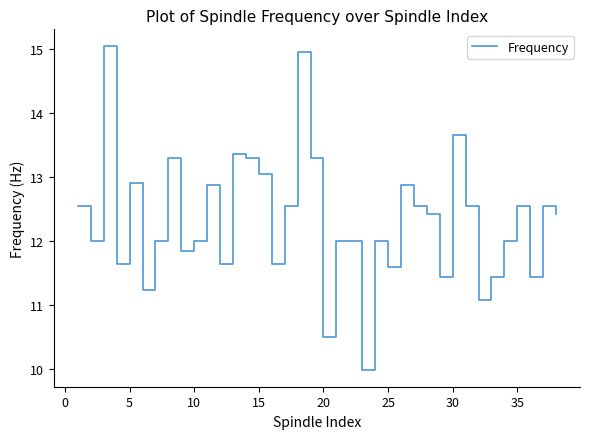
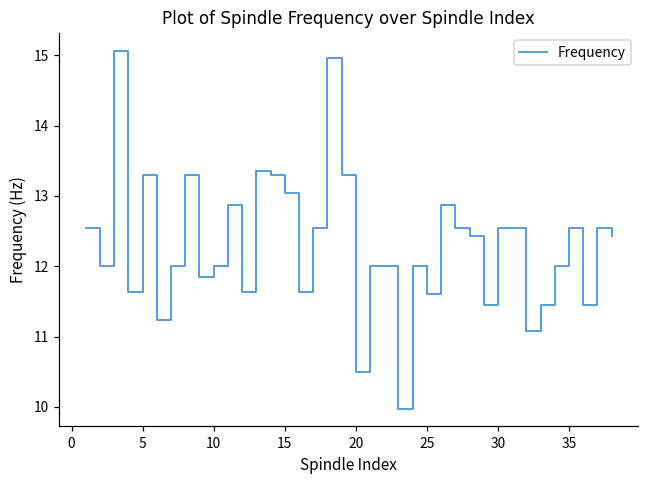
  {
-   "5": 12.9,
+   "5": 13.3,
    "10": 12.0,
    "15": 13.0,
    "20": 10.5,
    "25": 11.6,
-   "30": 13.7,
+   "30": 12.5,
    "35": 12.5
  }
